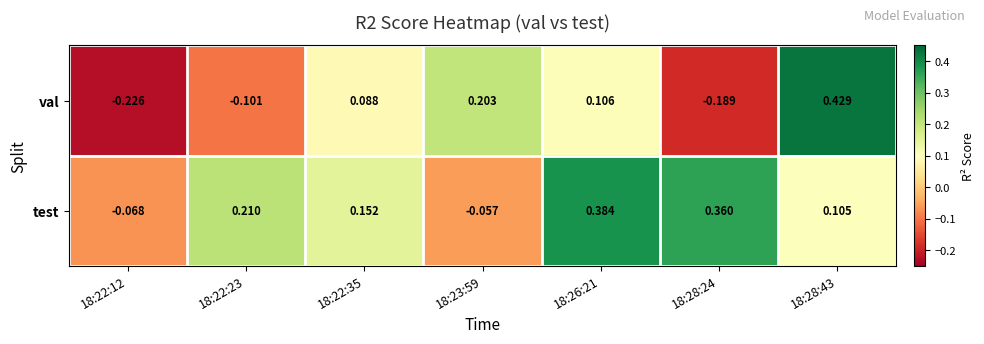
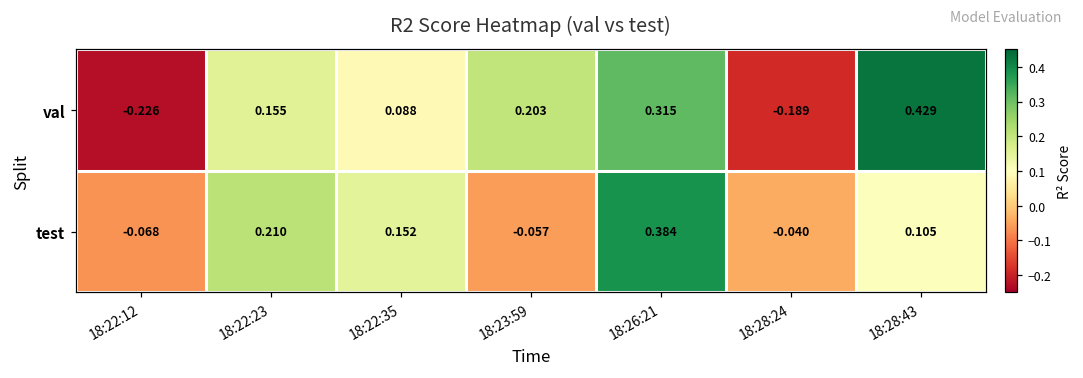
  {
    "val": {
      "18:22:12": -0.226,
-     "18:22:23": -0.101,
+     "18:22:23": 0.155,
      "18:22:35": 0.088,
      "18:23:59": 0.203,
-     "18:26:21": 0.106,
+     "18:26:21": 0.315,
      "18:28:24": -0.189,
      "18:28:43": 0.429
    },
    "test": {
      "18:22:12": -0.068,
      "18:22:23": 0.210,
      "18:22:35": 0.152,
      "18:23:59": -0.057,
      "18:26:21": 0.384,
-     "18:28:24": 0.360,
+     "18:28:24": -0.040,
      "18:28:43": 0.105
    }
  }
